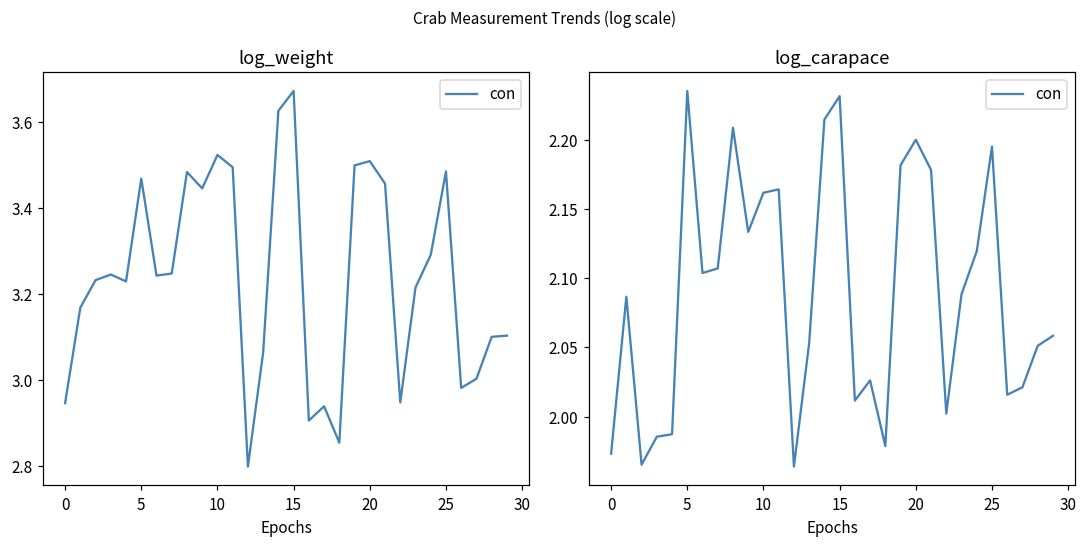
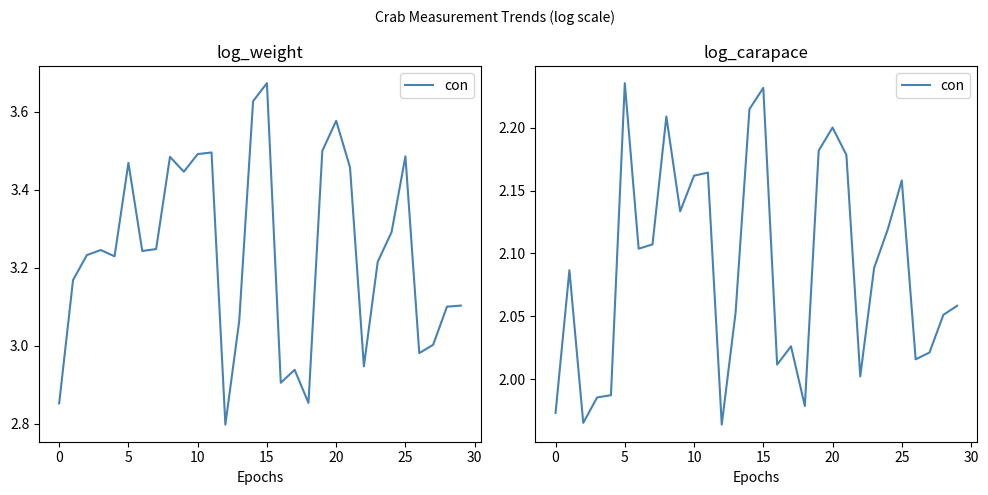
  {
    "log_weight": {
-     "0": 2.95,
+     "0": 2.85,
      "5": 3.47,
-     "10": 3.52,
+     "10": 3.49,
      "15": 3.67,
-     "20": 3.51,
+     "20": 3.58,
      "25": 3.49
    },
    "log_carapace": {
      "0": 1.973,
      "5": 2.236,
      "10": 2.162,
      "15": 2.232,
      "20": 2.200,
-     "25": 2.195
+     "25": 2.158
    }
  }
